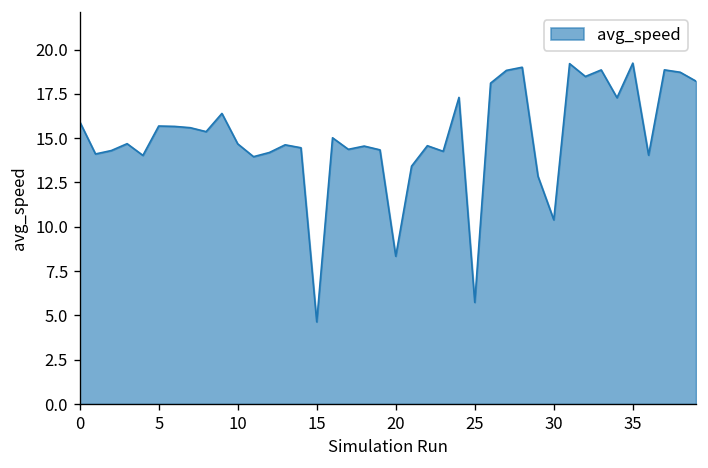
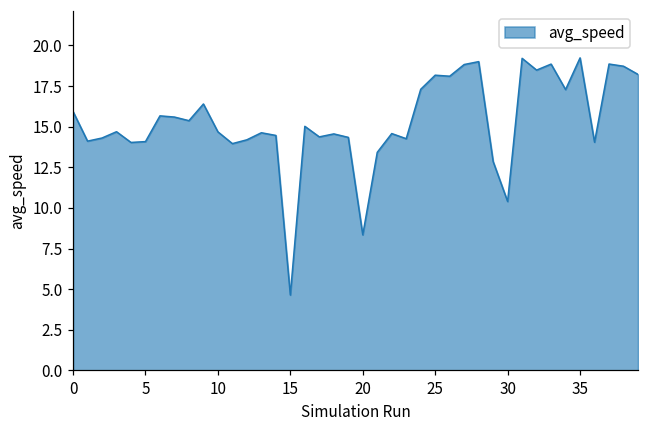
  {
    "0": 15.9,
-   "5": 15.7,
+   "5": 14.1,
    "10": 14.7,
    "15": 4.6,
    "20": 8.3,
-   "25": 5.7,
+   "25": 18.2,
    "30": 10.4,
    "35": 19.2
  }
